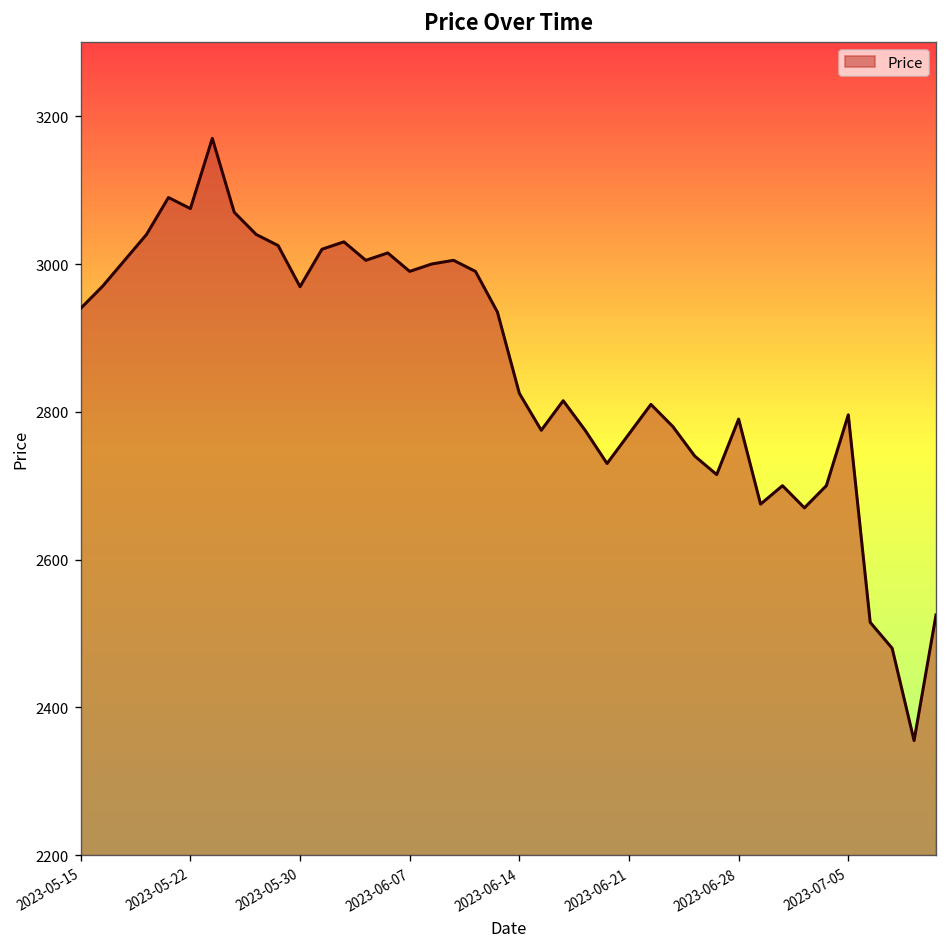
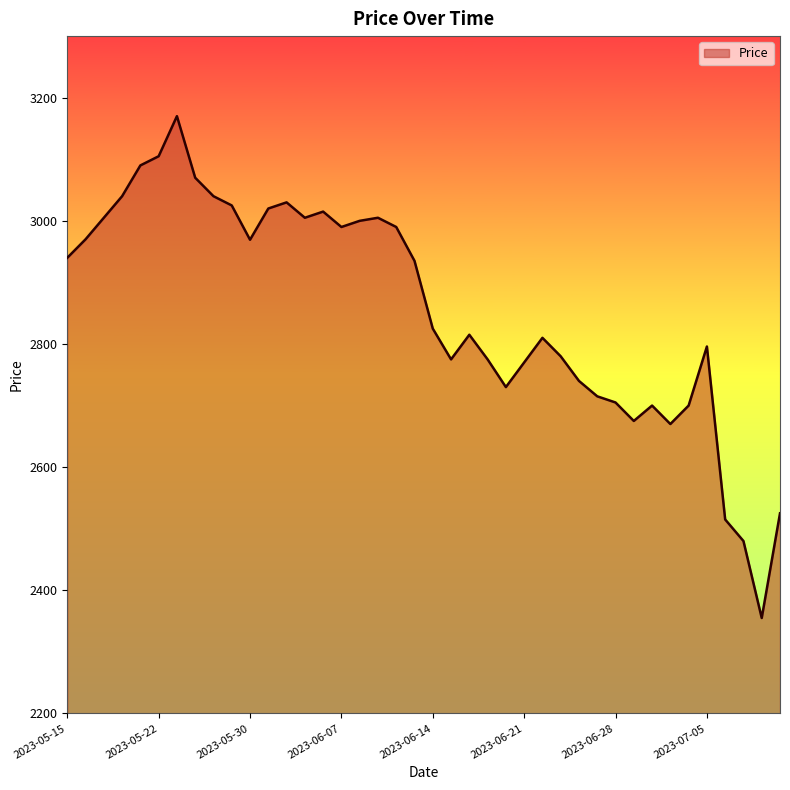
  {
    "2023-05-15": 2940,
-   "2023-05-22": 3080,
+   "2023-05-22": 3100,
    "2023-05-30": 2970,
    "2023-06-07": 2990,
    "2023-06-14": 2830,
    "2023-06-21": 2770,
-   "2023-06-28": 2790,
+   "2023-06-28": 2710,
    "2023-07-05": 2800
  }
